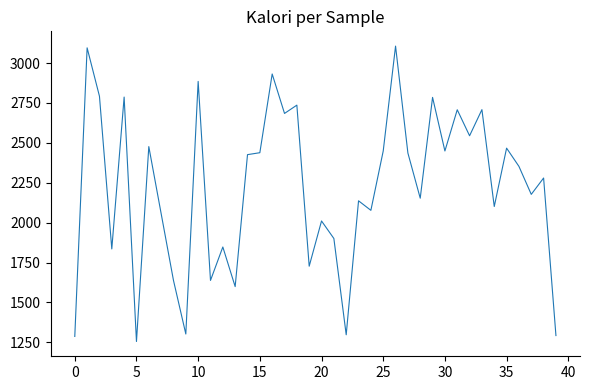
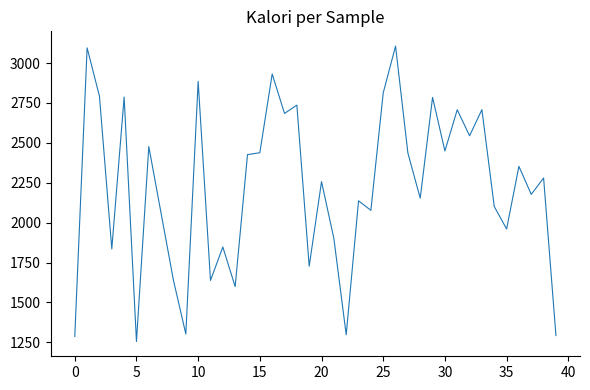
  {
    "0": 1290,
    "5": 1260,
    "10": 2890,
    "15": 2440,
-   "20": 2010,
-   "25": 2450,
+   "20": 2260,
+   "25": 2810,
    "30": 2450,
-   "35": 2470
+   "35": 1960
  }
